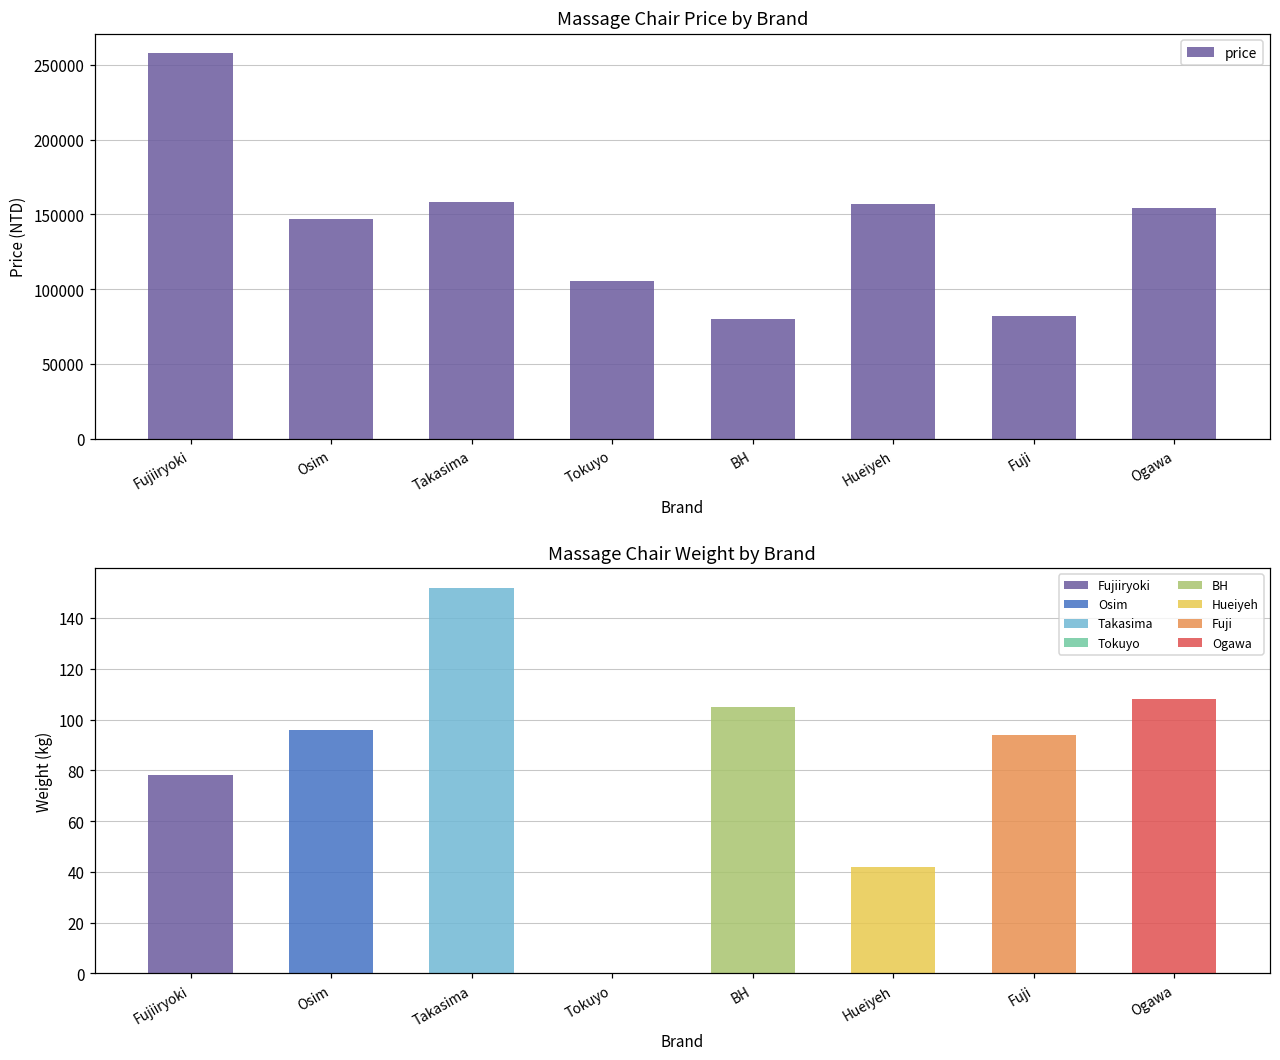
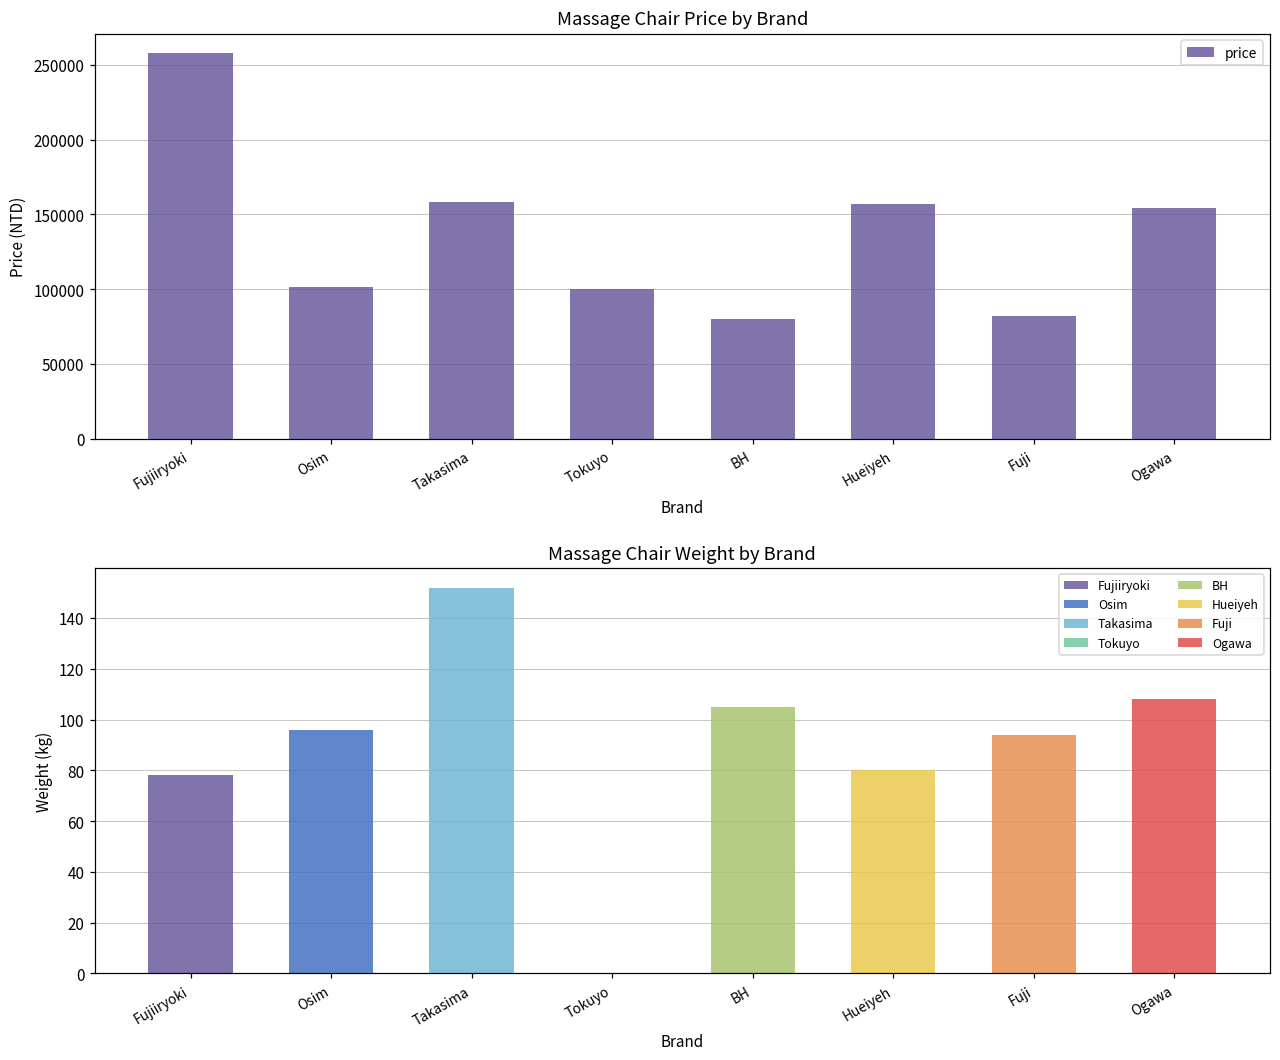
  {
    "Massage Chair Price by Brand": {
      "Fujiiryoki": 258000,
-     "Osim": 147000,
+     "Osim": 101000,
      "Takasima": 158000,
-     "Tokuyo": 106000,
+     "Tokuyo": 100000,
      "BH": 80000,
      "Hueiyeh": 157000,
      "Fuji": 82000,
      "Ogawa": 154000
    },
    "Massage Chair Weight by Brand": {
      "Fujiiryoki": 78,
      "Osim": 96,
      "Takasima": 152,
      "Tokuyo": 0,
      "BH": 105,
-     "Hueiyeh": 42,
+     "Hueiyeh": 80,
      "Fuji": 94,
      "Ogawa": 108
    }
  }
